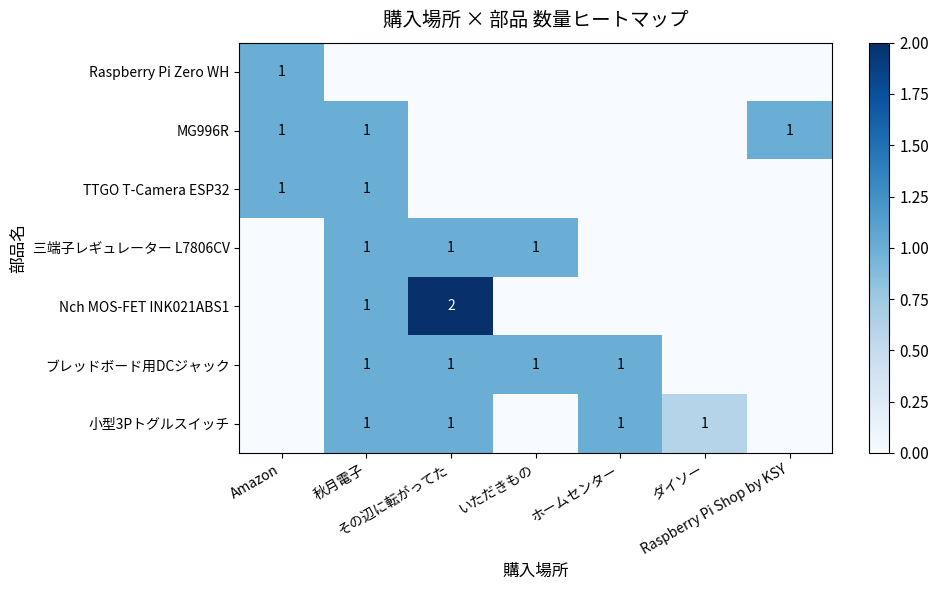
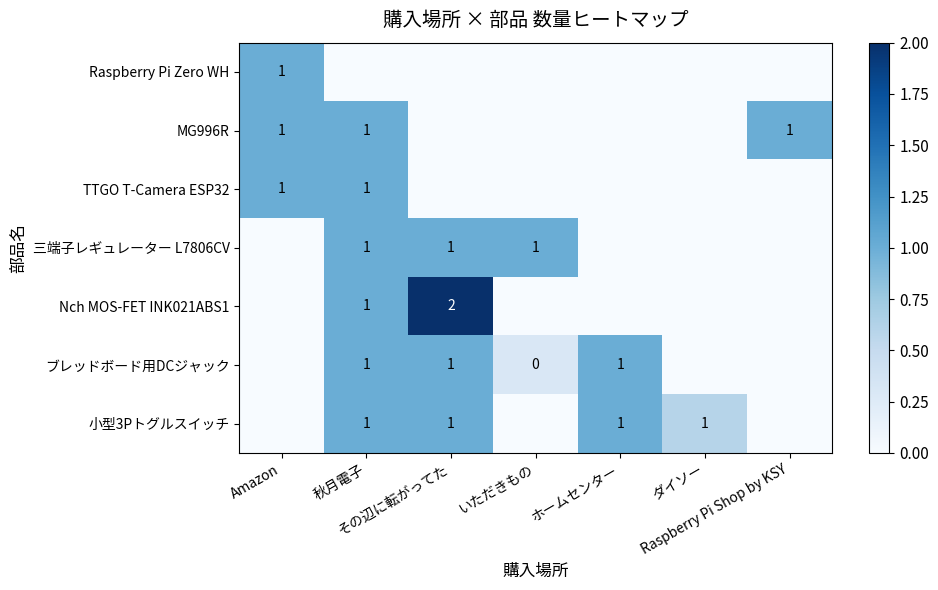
  {
    "Raspberry Pi Zero WH": {
      "Amazon": 1
    },
    "MG996R": {
      "Amazon": 1,
      "秋月電子": 1,
      "Raspberry Pi Shop by KSY": 1
    },
    "TTGO T-Camera ESP32": {
      "Amazon": 1,
      "秋月電子": 1
    },
    "三端子レギュレーター L7806CV": {
      "秋月電子": 1,
      "その辺に転がってた": 1,
      "いただきもの": 1
    },
    "Nch MOS-FET INK021ABS1": {
      "秋月電子": 1,
      "その辺に転がってた": 2
    },
    "ブレッドボード用DCジャック": {
      "秋月電子": 1,
      "その辺に転がってた": 1,
-     "いただきもの": 1,
+     "いただきもの": 0,
      "ホームセンター": 1
    },
    "小型3Pトグルスイッチ": {
      "秋月電子": 1,
      "その辺に転がってた": 1,
      "ホームセンター": 1,
      "ダイソー": 1
    }
  }
